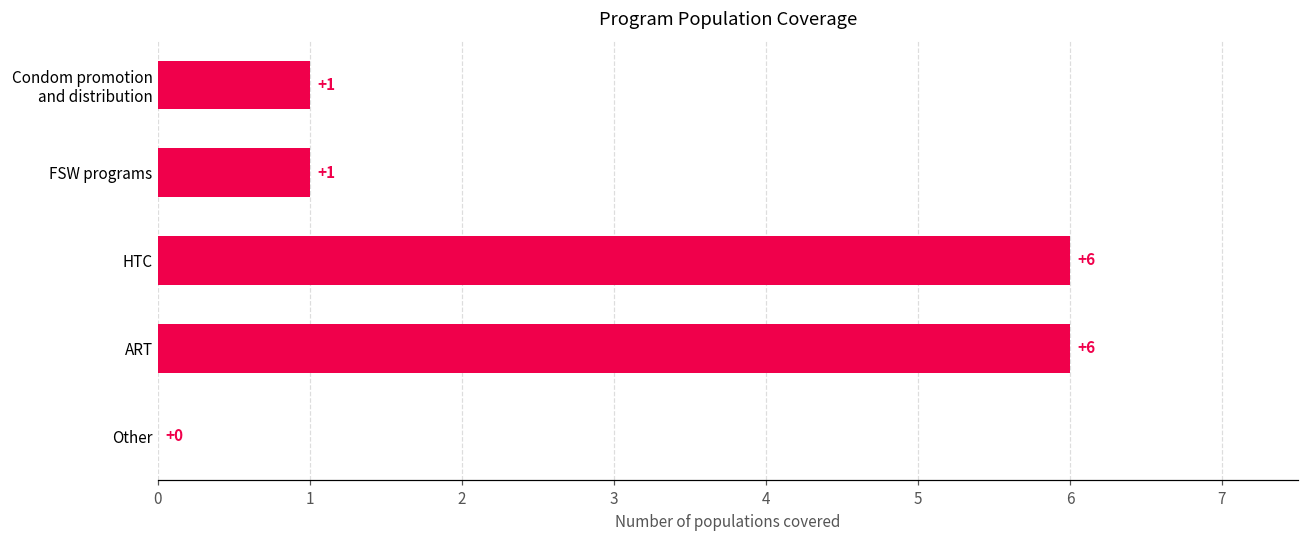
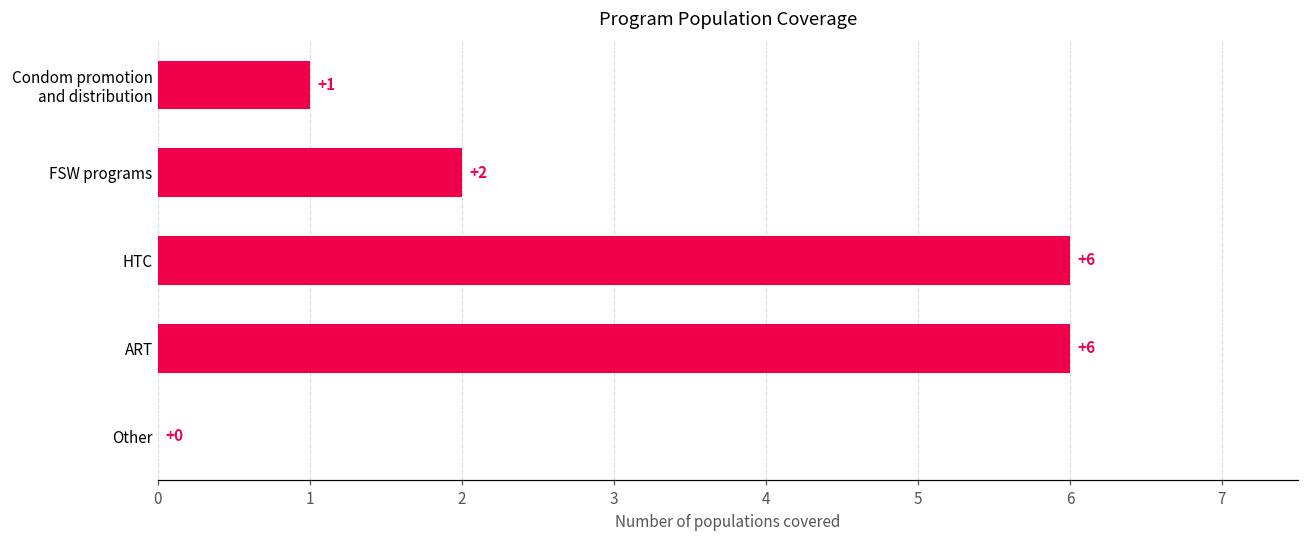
  {
    "Condom promotion and distribution": "+1",
-   "FSW programs": "+1",
+   "FSW programs": "+2",
    "HTC": "+6",
    "ART": "+6",
    "Other": "+0"
  }
